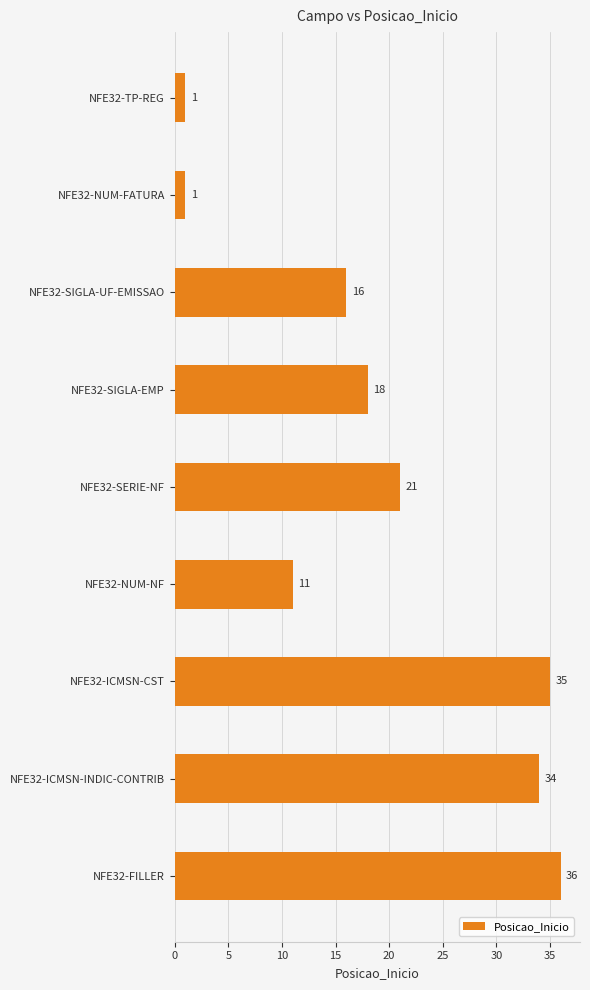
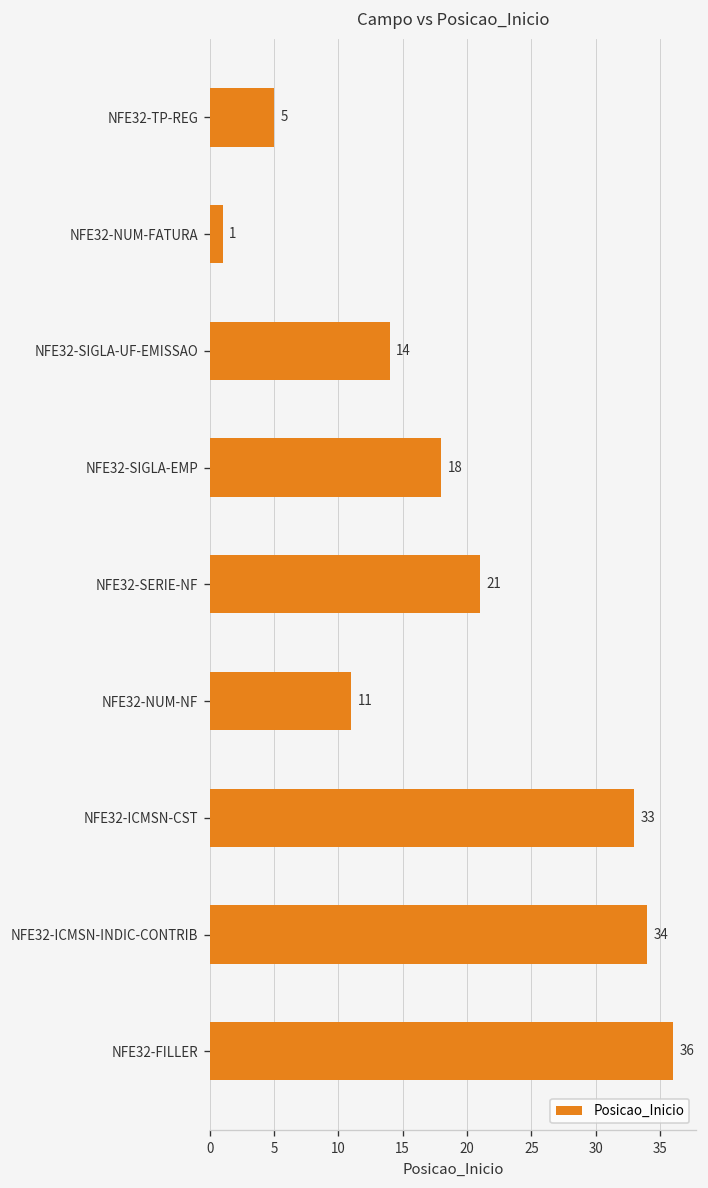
  {
-   "NFE32-TP-REG": 1,
+   "NFE32-TP-REG": 5,
    "NFE32-NUM-FATURA": 1,
-   "NFE32-SIGLA-UF-EMISSAO": 16,
+   "NFE32-SIGLA-UF-EMISSAO": 14,
    "NFE32-SIGLA-EMP": 18,
    "NFE32-SERIE-NF": 21,
    "NFE32-NUM-NF": 11,
-   "NFE32-ICMSN-CST": 35,
+   "NFE32-ICMSN-CST": 33,
    "NFE32-ICMSN-INDIC-CONTRIB": 34,
    "NFE32-FILLER": 36
  }
